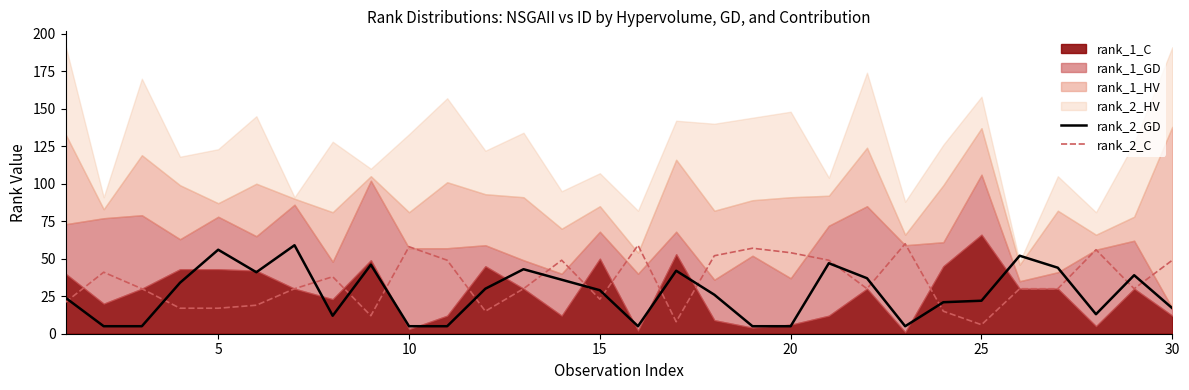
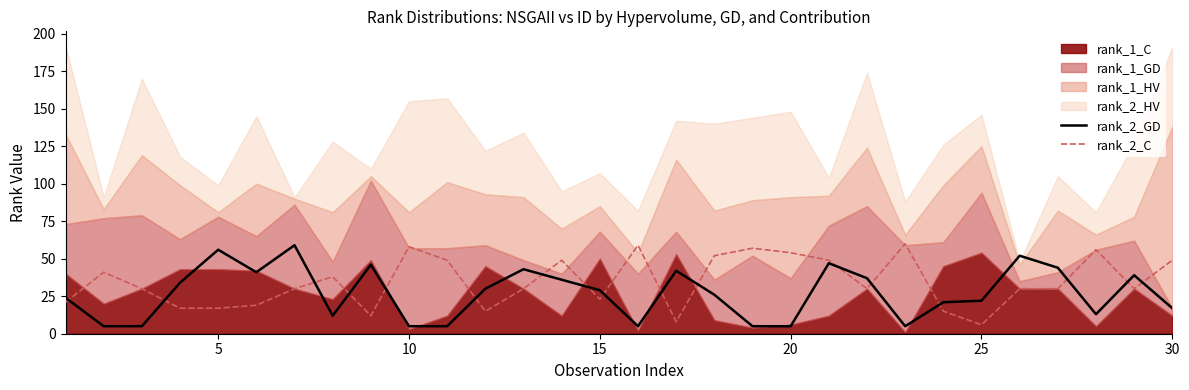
  {
    "rank_2_GD": {
      "5": 56,
      "10": 5,
      "15": 29,
      "25": 22
    },
    "rank_1_C": {
      "5": 43,
      "10": 3,
      "15": 50,
-     "25": 66,
+     "25": 54,
      "30": 12
    },
    "rank_1_HV": {
-     "5": 9,
+     "5": 3,
      "10": 24,
      "15": 17,
      "20": 54,
      "25": 31,
      "30": 121
    },
    "rank_2_HV": {
-     "5": 36,
-     "10": 52,
+     "5": 18,
+     "10": 74,
      "15": 22,
      "20": 57,
      "25": 21,
      "30": 53
    }
  }
